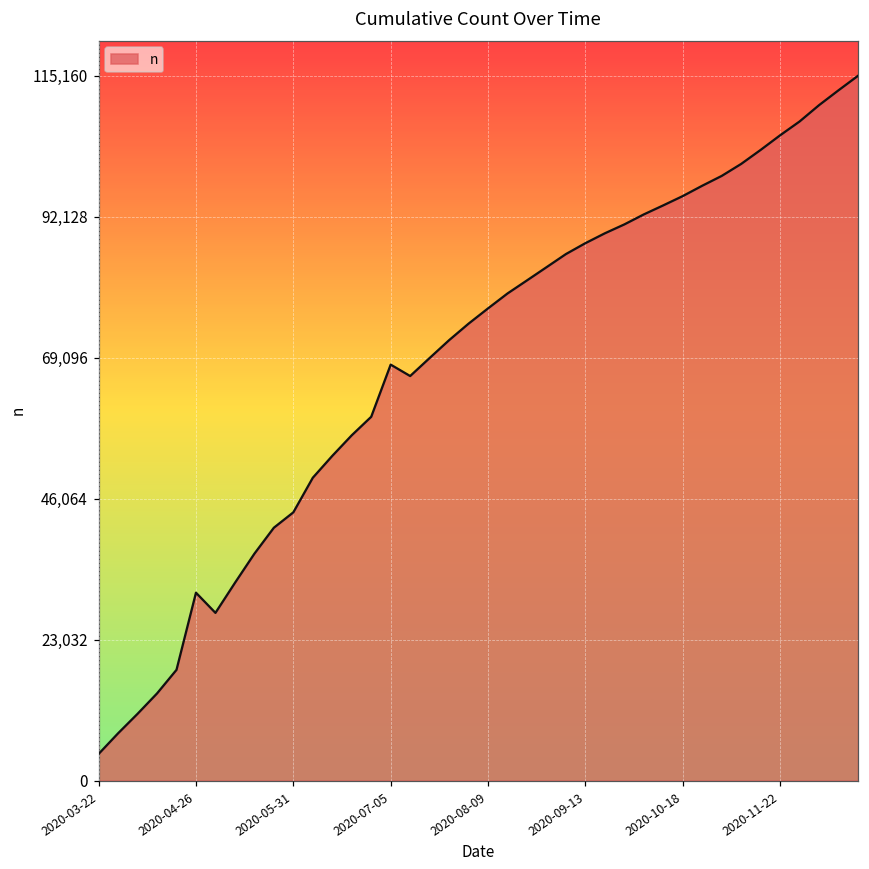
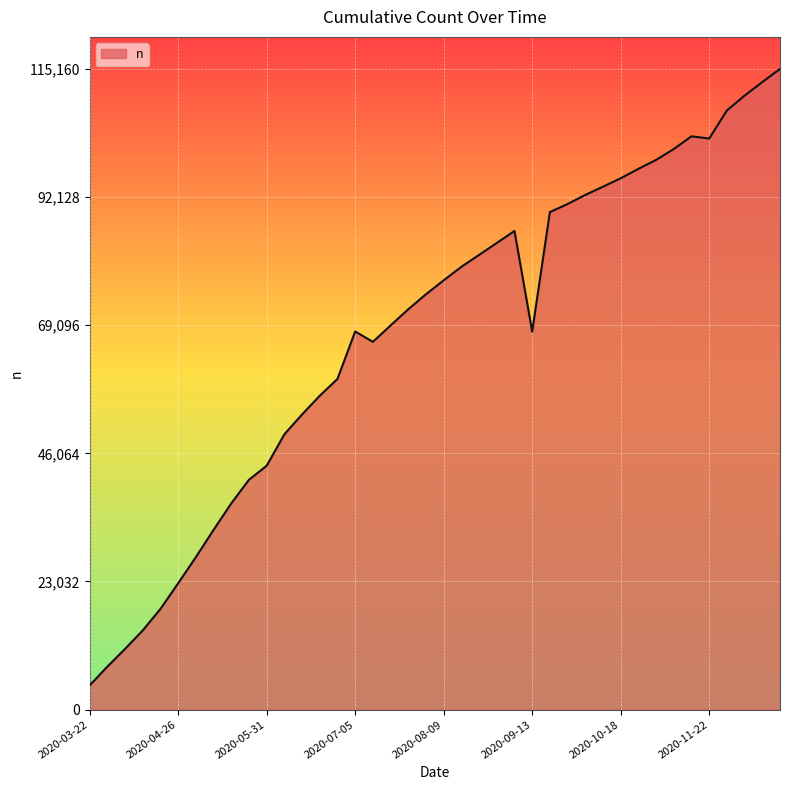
  {
    "2020-03-22": "4,000",
-   "2020-04-26": "31,000",
+   "2020-04-26": "23,000",
    "2020-05-31": "44,000",
    "2020-07-05": "68,000",
    "2020-08-09": "77,000",
-   "2020-09-13": "88,000",
+   "2020-09-13": "68,000",
    "2020-10-18": "96,000",
-   "2020-11-22": "105,000"
+   "2020-11-22": "103,000"
  }
